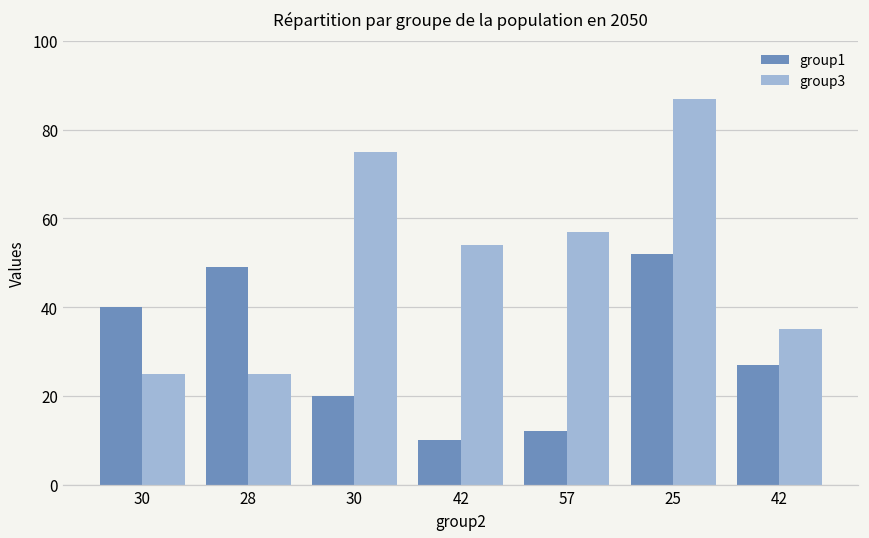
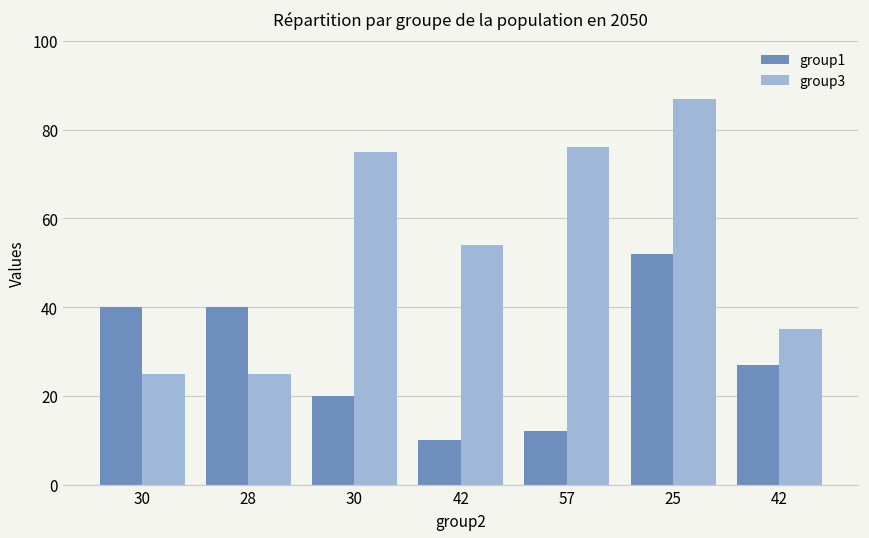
  {
    "group1": {
-     "28": 49,
+     "28": 40,
      "57": 12,
      "25": 52
    },
    "group3": {
      "28": 25,
-     "57": 57,
+     "57": 76,
      "25": 87
    }
  }
